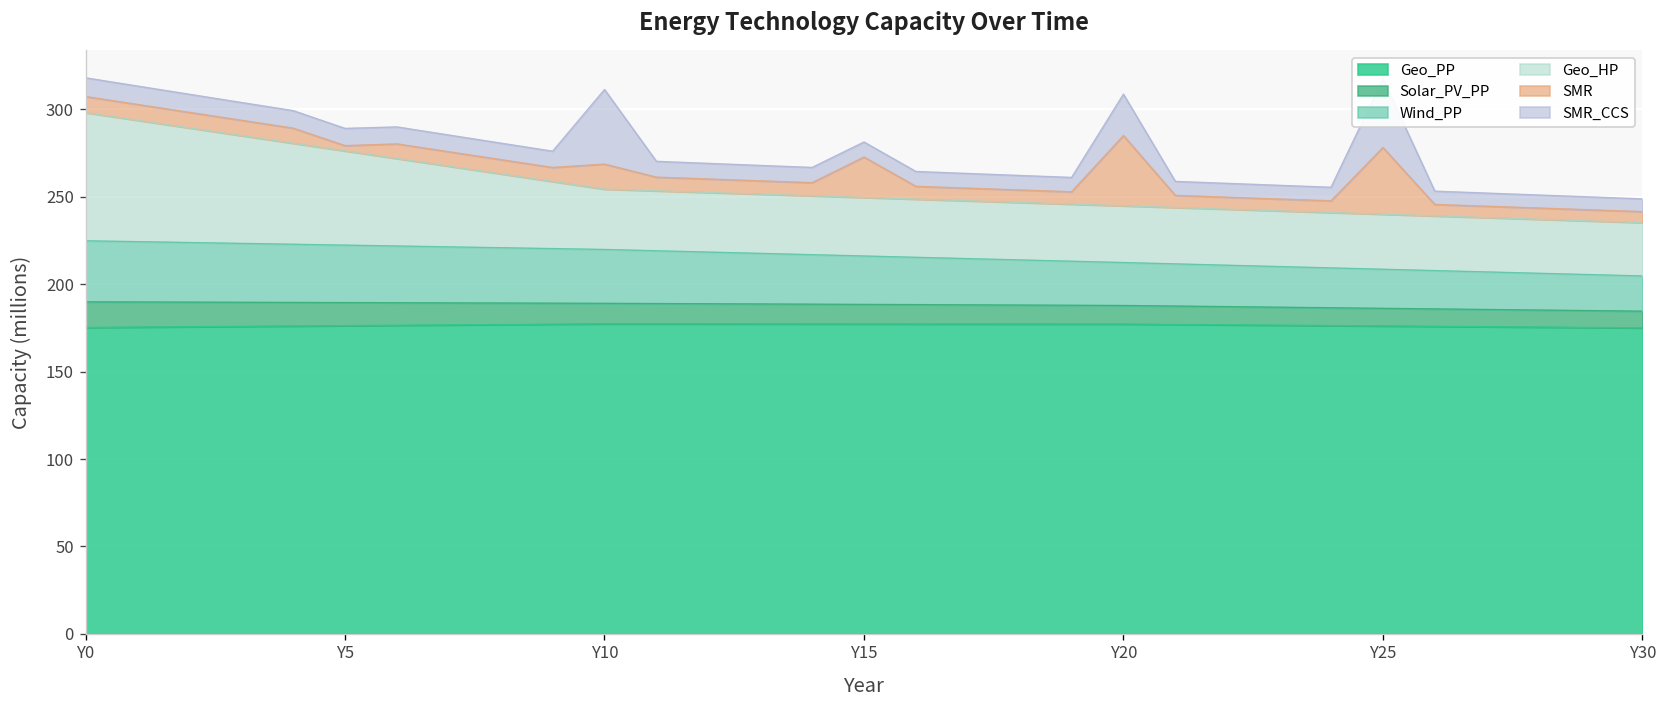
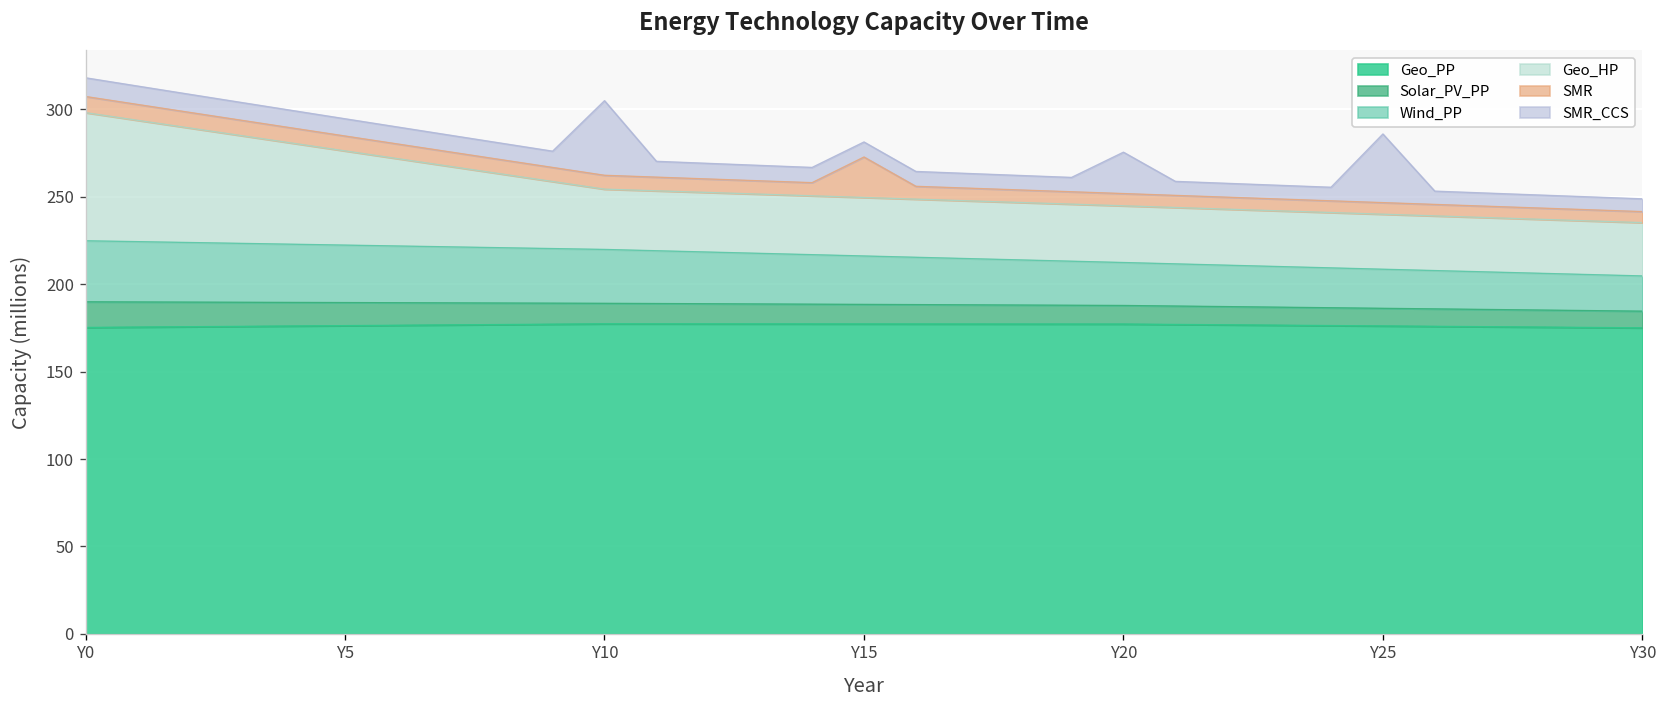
  {
    "SMR": {
      "Y0": 9,
-     "Y5": 3,
-     "Y10": 14,
+     "Y5": 9,
+     "Y10": 8,
      "Y15": 23,
-     "Y20": 40,
-     "Y25": 38,
+     "Y20": 7,
+     "Y25": 7,
      "Y30": 6
    }
  }
